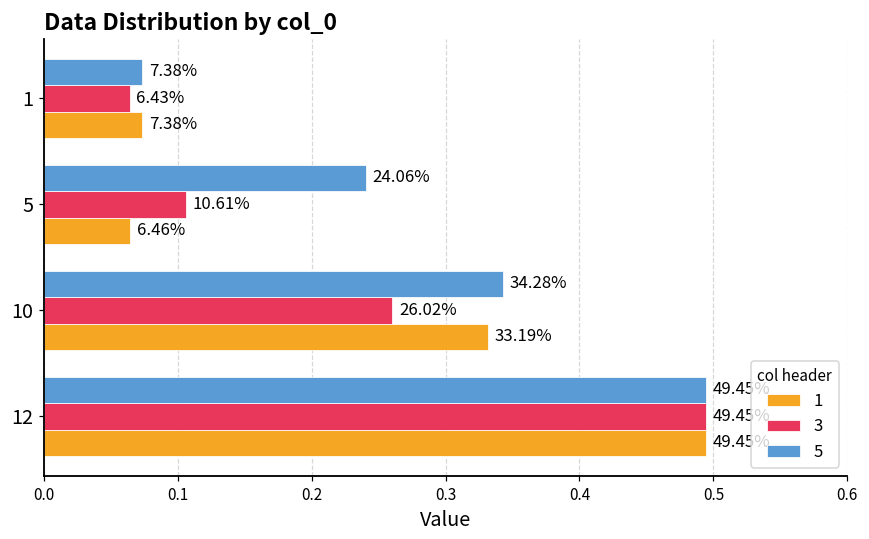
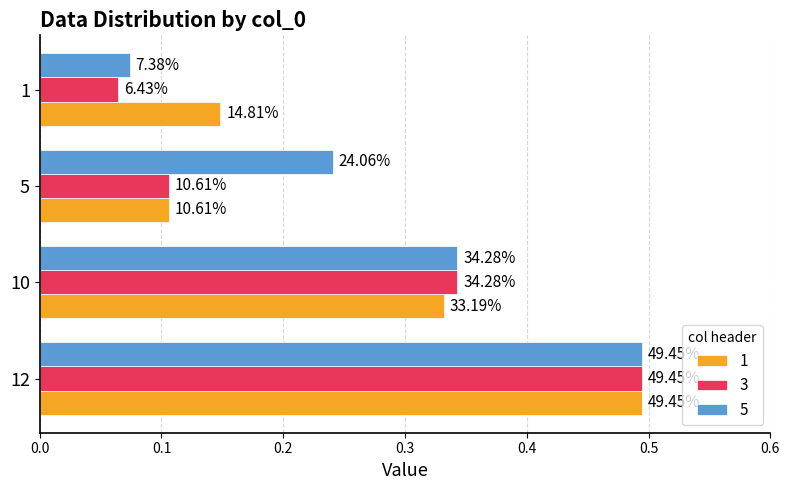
  {
    "1": {
-     "1": "7.38%",
-     "5": "6.46%",
+     "1": "14.81%",
+     "5": "10.61%",
      "10": "33.19%"
    },
    "3": {
      "1": "6.43%",
      "5": "10.61%",
-     "10": "26.02%"
+     "10": "34.28%"
    },
    "5": {
      "1": "7.38%",
      "5": "24.06%",
      "10": "34.28%"
    }
  }
